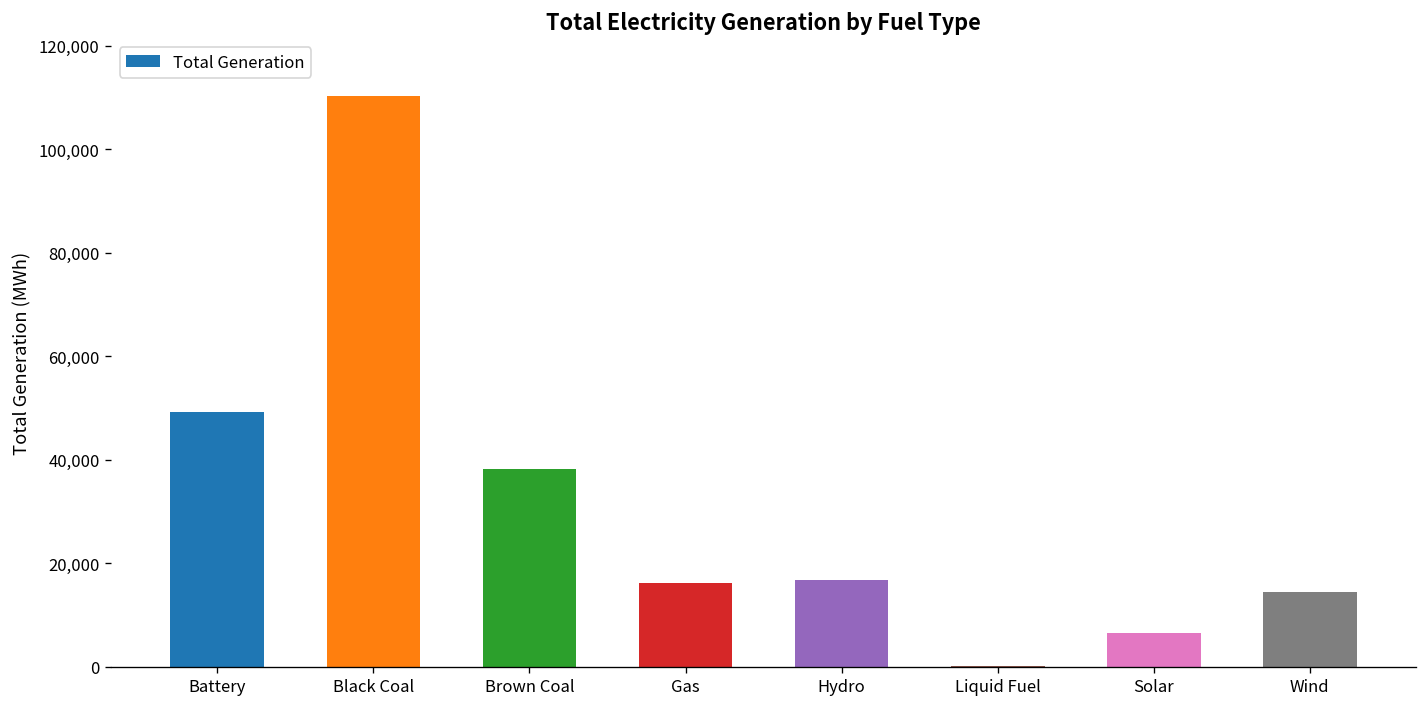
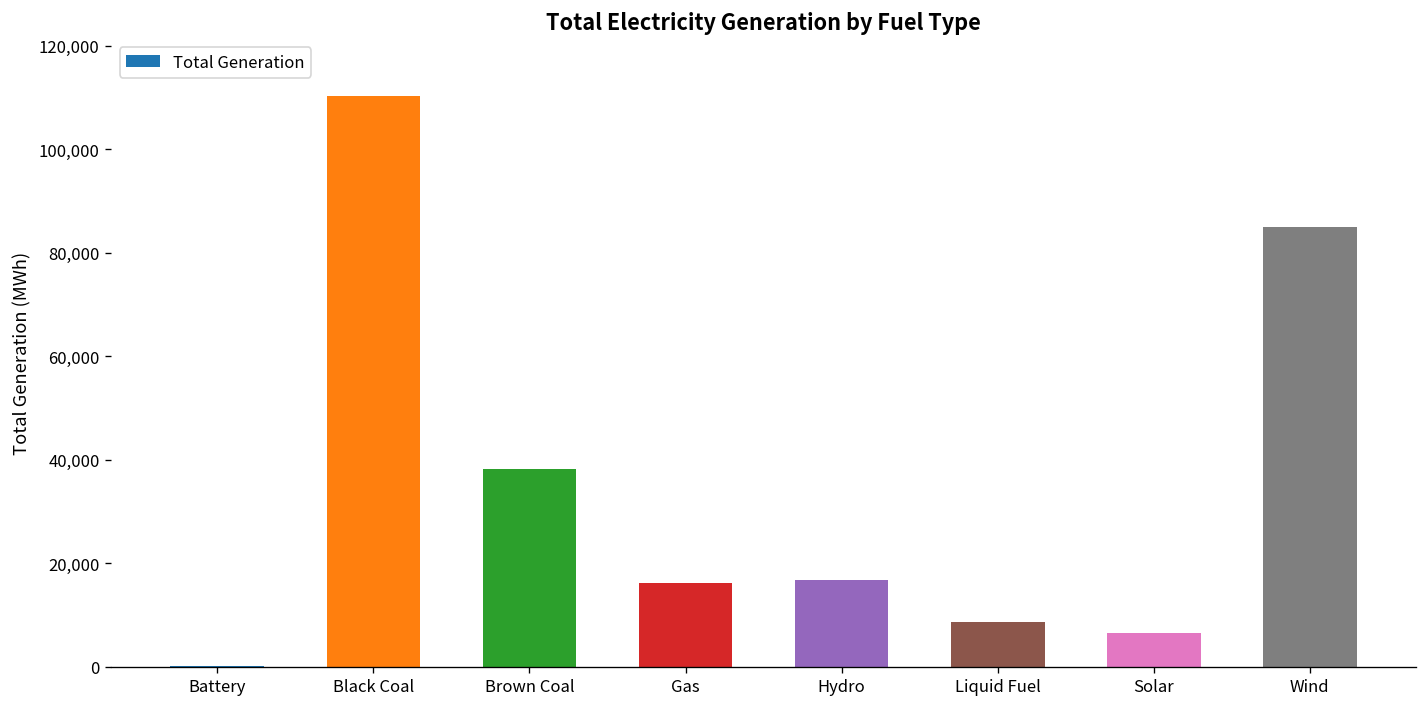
  {
-   "Battery": "49,000",
+   "Battery": "0",
    "Black Coal": "110,000",
    "Brown Coal": "38,000",
    "Gas": "16,000",
    "Hydro": "17,000",
-   "Liquid Fuel": "0",
+   "Liquid Fuel": "9,000",
    "Solar": "7,000",
-   "Wind": "14,000"
+   "Wind": "85,000"
  }
